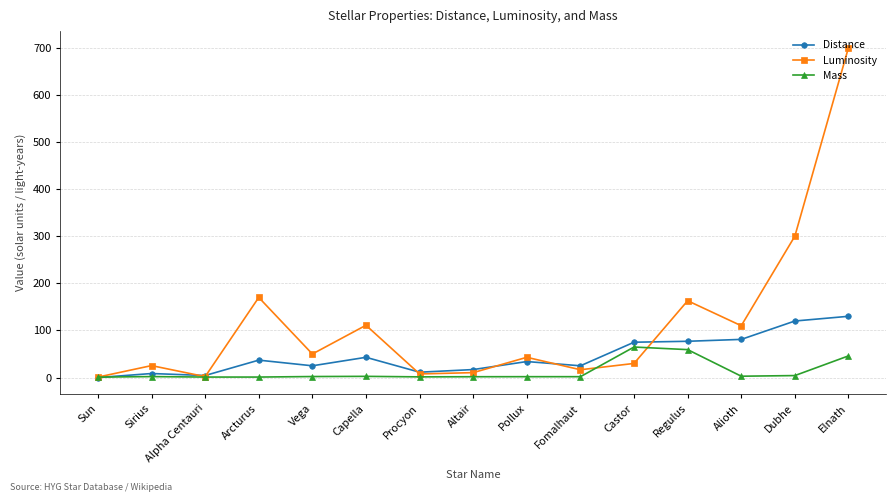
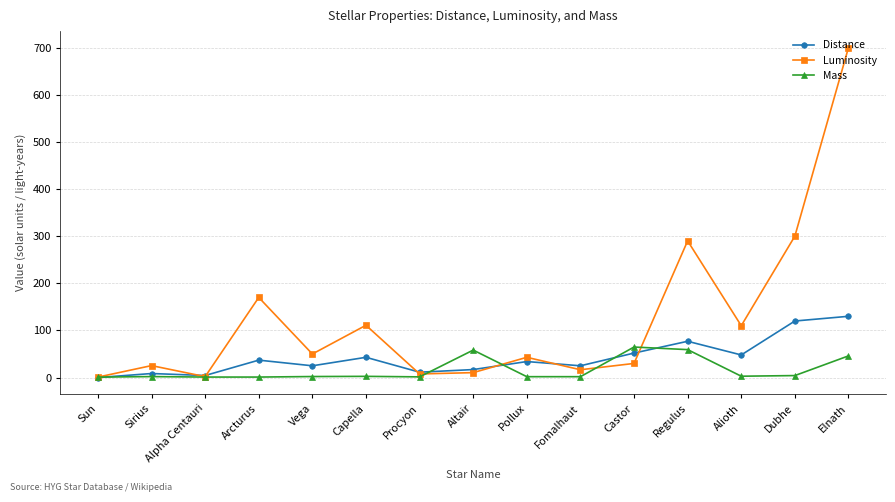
  {
    "Distance": {
      "Sirius": 10,
      "Arcturus": 40,
      "Vega": 30,
      "Capella": 40,
      "Altair": 20,
      "Pollux": 30,
      "Fomalhaut": 30,
-     "Castor": 80,
+     "Castor": 50,
      "Regulus": 80,
-     "Alioth": 80,
+     "Alioth": 50,
      "Dubhe": 120,
      "Elnath": 130
    },
    "Luminosity": {
      "Sirius": 30,
      "Arcturus": 170,
      "Vega": 50,
      "Capella": 110,
      "Altair": 10,
      "Pollux": 40,
      "Fomalhaut": 20,
      "Castor": 30,
-     "Regulus": 160,
+     "Regulus": 290,
      "Alioth": 110,
      "Dubhe": 300,
      "Elnath": 700
    },
    "Mass": {
      "Sirius": 0,
      "Arcturus": 0,
      "Vega": 0,
      "Capella": 0,
      "Procyon": 0,
-     "Altair": 0,
+     "Altair": 60,
      "Pollux": 0,
      "Fomalhaut": 0,
      "Castor": 60,
      "Regulus": 60,
      "Alioth": 0,
      "Dubhe": 0,
      "Elnath": 50
    }
  }
